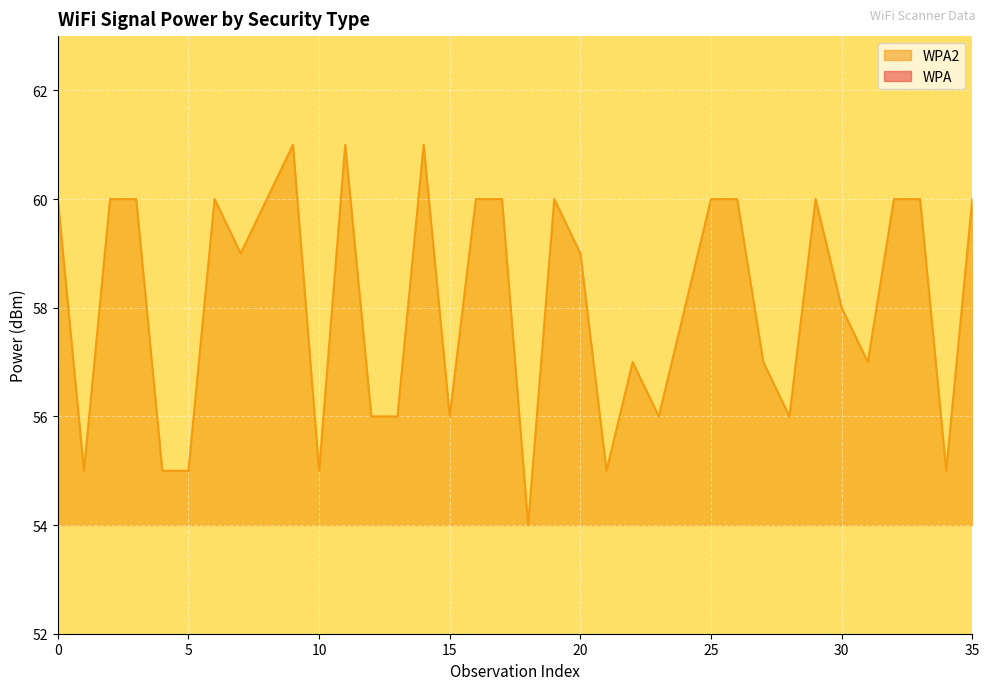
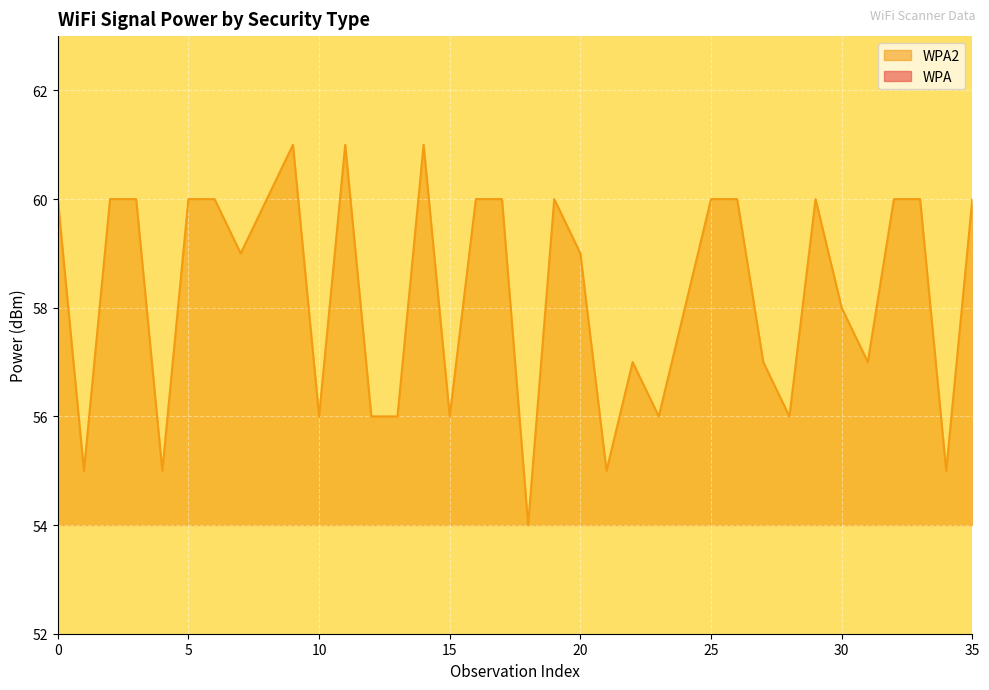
  {
    "WPA2": {
      "0": 60.0,
-     "5": 55.0,
-     "10": 55.0,
+     "5": 60.0,
+     "10": 56.0,
      "15": 56.0,
      "20": 59.0,
      "25": 60.0,
      "30": 58.0,
      "35": 60.0
    }
  }
